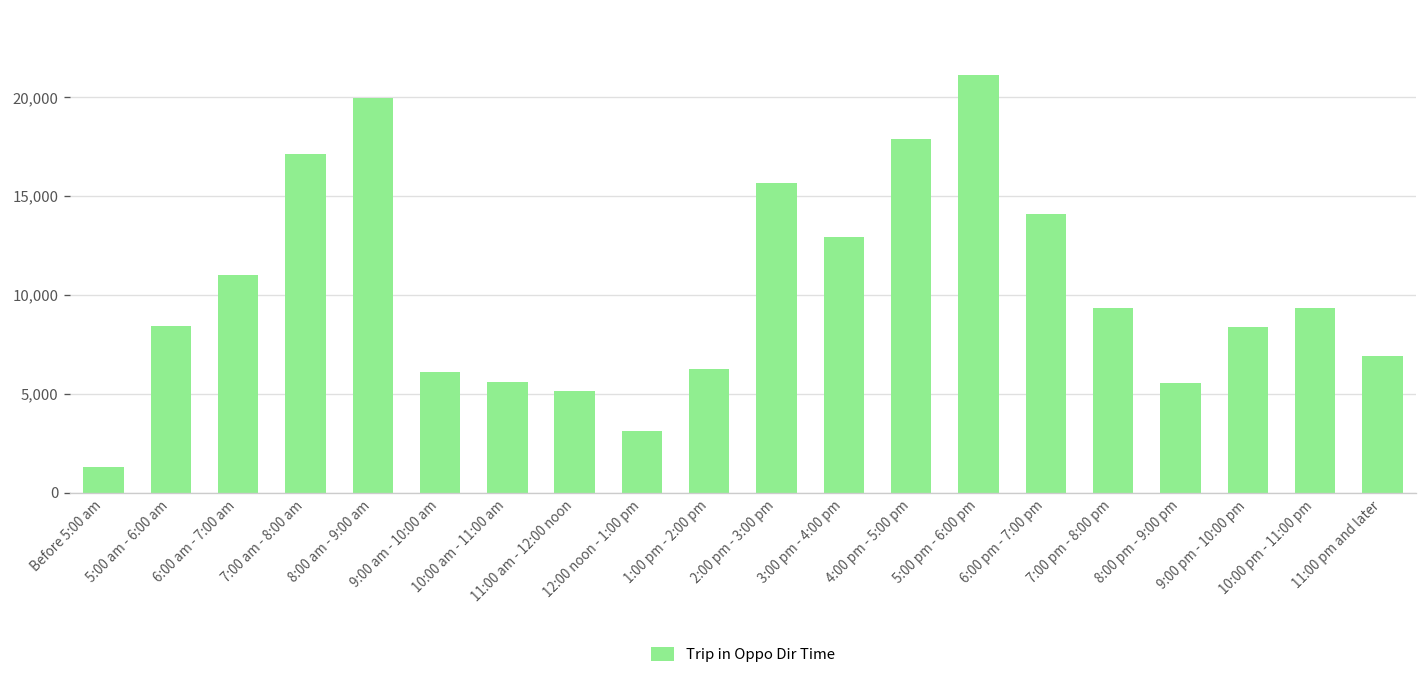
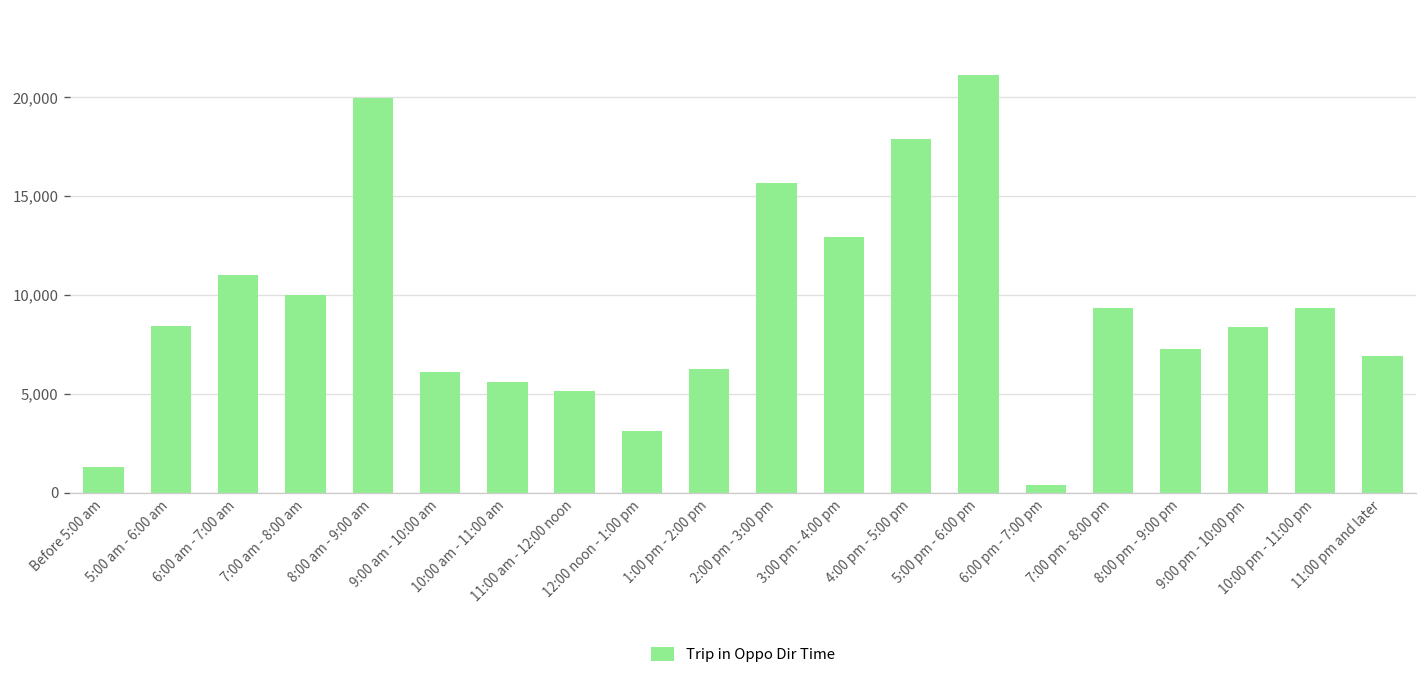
  {
    "Before 5:00 am": "1,300",
    "5:00 am - 6:00 am": "8,400",
    "6:00 am - 7:00 am": "11,000",
-   "7:00 am - 8:00 am": "17,100",
+   "7:00 am - 8:00 am": "10,000",
    "8:00 am - 9:00 am": "19,900",
    "9:00 am - 10:00 am": "6,100",
    "10:00 am - 11:00 am": "5,600",
    "11:00 am - 12:00 noon": "5,100",
    "12:00 noon - 1:00 pm": "3,100",
    "1:00 pm - 2:00 pm": "6,300",
    "2:00 pm - 3:00 pm": "15,700",
    "3:00 pm - 4:00 pm": "12,900",
    "4:00 pm - 5:00 pm": "17,900",
    "5:00 pm - 6:00 pm": "21,100",
-   "6:00 pm - 7:00 pm": "14,100",
+   "6:00 pm - 7:00 pm": "400",
    "7:00 pm - 8:00 pm": "9,300",
-   "8:00 pm - 9:00 pm": "5,500",
+   "8:00 pm - 9:00 pm": "7,200",
    "9:00 pm - 10:00 pm": "8,400",
    "10:00 pm - 11:00 pm": "9,300",
    "11:00 pm and later": "6,900"
  }
